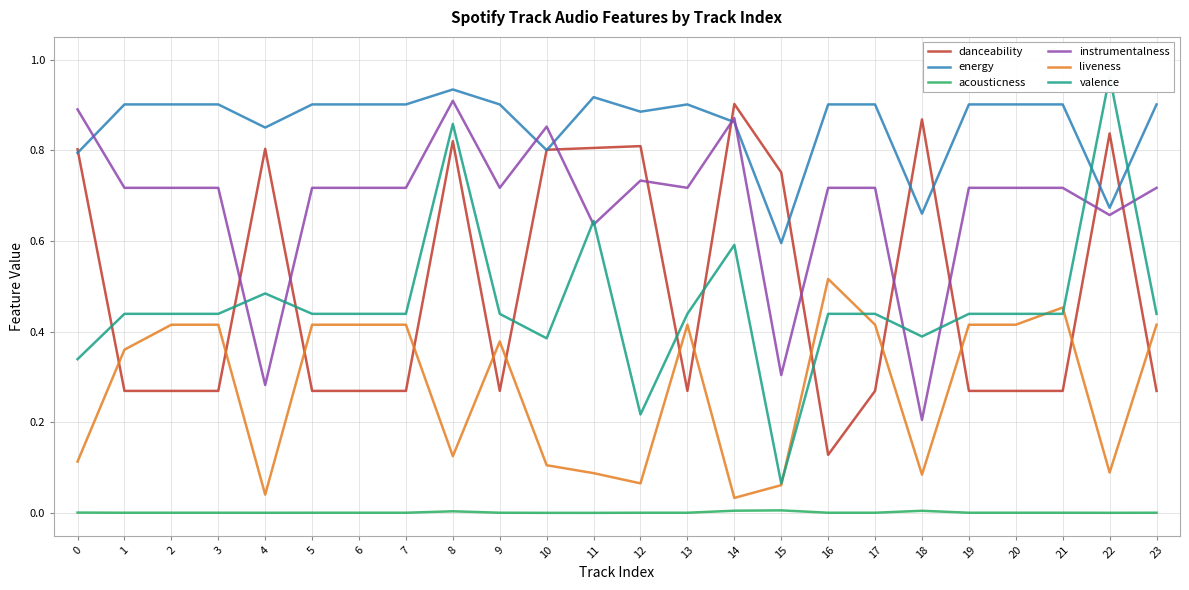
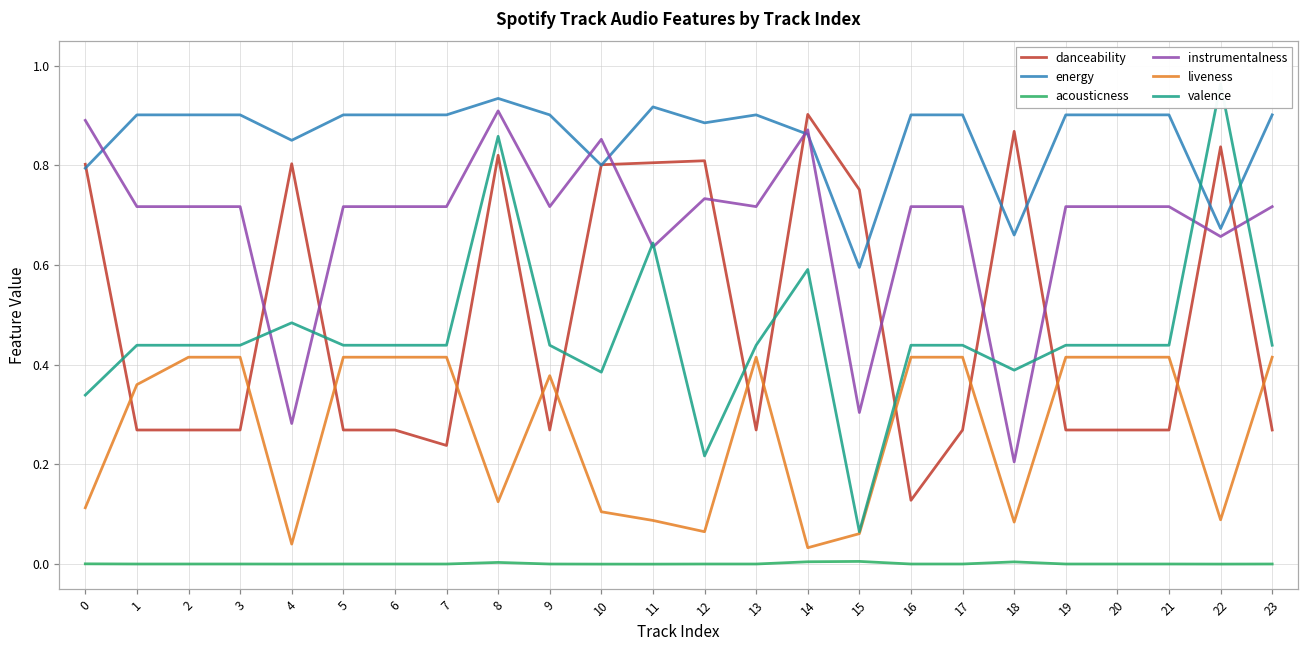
  {
    "danceability": {
      "0": 0.80,
      "1": 0.27,
      "2": 0.27,
      "3": 0.27,
      "4": 0.80,
      "5": 0.27,
      "6": 0.27,
-     "7": 0.27,
+     "7": 0.24,
      "8": 0.82,
      "9": 0.27,
      "11": 0.81,
      "12": 0.81,
      "13": 0.27,
      "14": 0.90,
      "15": 0.75,
      "16": 0.13,
      "17": 0.27,
      "18": 0.87,
      "19": 0.27,
      "20": 0.27,
      "21": 0.27,
      "22": 0.84,
      "23": 0.27
    },
    "energy": {
      "0": 0.79,
      "1": 0.90,
      "2": 0.90,
      "3": 0.90,
      "4": 0.85,
      "5": 0.90,
      "6": 0.90,
      "7": 0.90,
      "8": 0.93,
      "9": 0.90,
      "11": 0.92,
      "12": 0.89,
      "13": 0.90,
      "14": 0.86,
      "15": 0.60,
      "16": 0.90,
      "17": 0.90,
      "18": 0.66,
      "19": 0.90,
      "20": 0.90,
      "21": 0.90,
      "22": 0.67,
      "23": 0.90
    },
    "instrumentalness": {
      "0": 0.89,
      "1": 0.72,
      "2": 0.72,
      "3": 0.72,
      "4": 0.28,
      "5": 0.72,
      "6": 0.72,
      "7": 0.72,
      "8": 0.91,
      "9": 0.72,
      "10": 0.85,
      "11": 0.64,
      "12": 0.73,
      "13": 0.72,
      "14": 0.87,
      "15": 0.30,
      "16": 0.72,
      "17": 0.72,
      "18": 0.21,
      "19": 0.72,
      "20": 0.72,
      "21": 0.72,
      "22": 0.66,
      "23": 0.72
    },
    "liveness": {
      "0": 0.11,
      "1": 0.36,
      "2": 0.42,
      "3": 0.42,
      "4": 0.04,
      "5": 0.42,
      "6": 0.42,
      "7": 0.42,
      "8": 0.13,
      "9": 0.38,
      "10": 0.11,
      "11": 0.09,
      "12": 0.07,
      "13": 0.42,
      "14": 0.03,
-     "16": 0.52,
+     "16": 0.42,
      "17": 0.42,
      "18": 0.08,
      "19": 0.42,
      "20": 0.42,
-     "21": 0.45,
+     "21": 0.42,
      "22": 0.09,
      "23": 0.42
    }
  }
